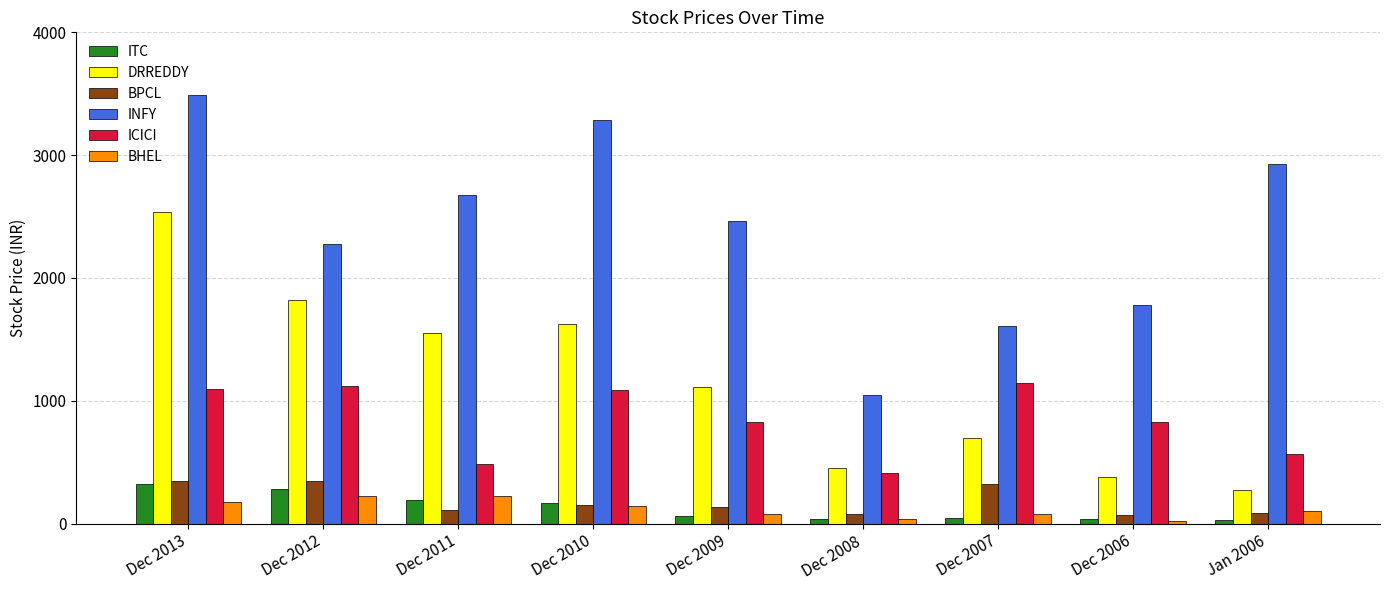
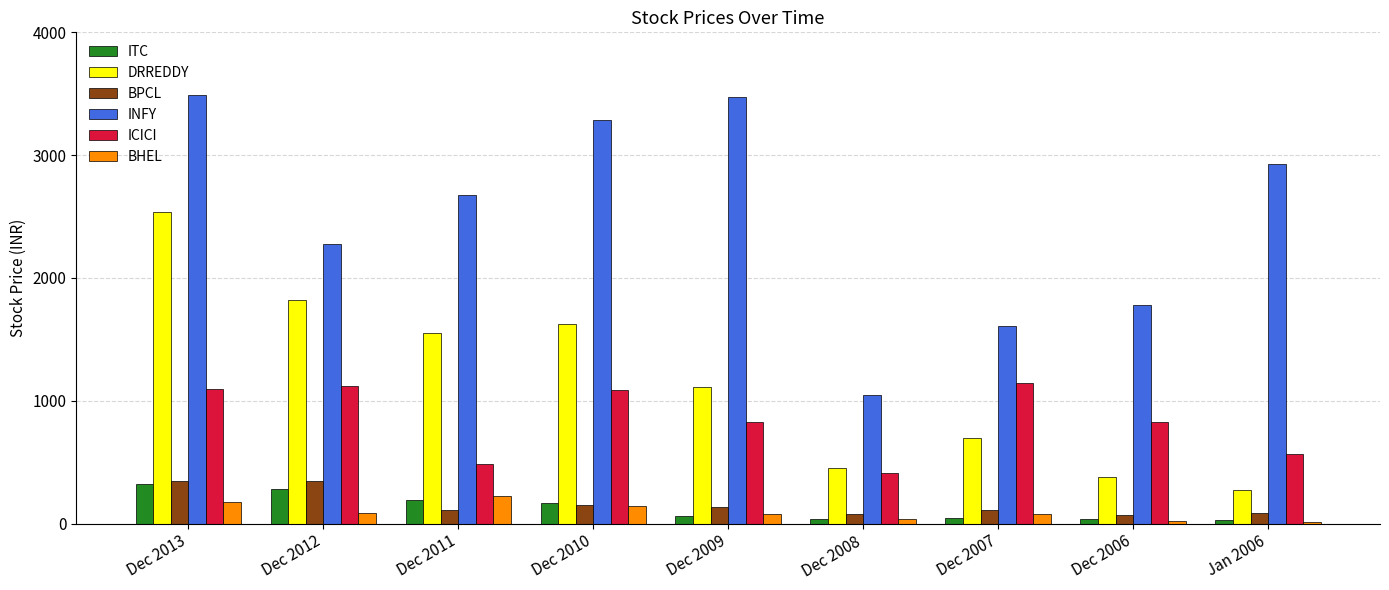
  {
    "ITC": {
      "Dec 2013": 320,
      "Dec 2012": 280,
      "Dec 2011": 190,
      "Dec 2010": 170,
      "Dec 2009": 60,
      "Dec 2008": 40,
      "Dec 2007": 40,
      "Dec 2006": 40,
      "Jan 2006": 30
    },
    "DRREDDY": {
      "Dec 2013": 2530,
      "Dec 2012": 1820,
      "Dec 2011": 1550,
      "Dec 2010": 1630,
      "Dec 2009": 1110,
      "Dec 2008": 450,
      "Dec 2007": 690,
      "Dec 2006": 380,
      "Jan 2006": 270
    },
    "BPCL": {
      "Dec 2013": 350,
      "Dec 2012": 340,
      "Dec 2011": 110,
      "Dec 2010": 150,
      "Dec 2009": 140,
      "Dec 2008": 80,
-     "Dec 2007": 330,
+     "Dec 2007": 110,
      "Dec 2006": 70,
      "Jan 2006": 90
    },
    "INFY": {
      "Dec 2013": 3490,
      "Dec 2012": 2280,
      "Dec 2011": 2680,
      "Dec 2010": 3290,
-     "Dec 2009": 2460,
+     "Dec 2009": 3470,
      "Dec 2008": 1040,
      "Dec 2007": 1610,
      "Dec 2006": 1780,
      "Jan 2006": 2930
    },
    "ICICI": {
      "Dec 2013": 1100,
      "Dec 2012": 1120,
      "Dec 2011": 480,
      "Dec 2010": 1090,
      "Dec 2009": 820,
      "Dec 2008": 410,
      "Dec 2007": 1140,
      "Dec 2006": 820,
      "Jan 2006": 560
    },
    "BHEL": {
      "Dec 2013": 180,
-     "Dec 2012": 220,
+     "Dec 2012": 90,
      "Dec 2011": 220,
      "Dec 2010": 140,
      "Dec 2009": 70,
      "Dec 2008": 40,
      "Dec 2007": 80,
-     "Jan 2006": 100
+     "Jan 2006": 10
    }
  }
